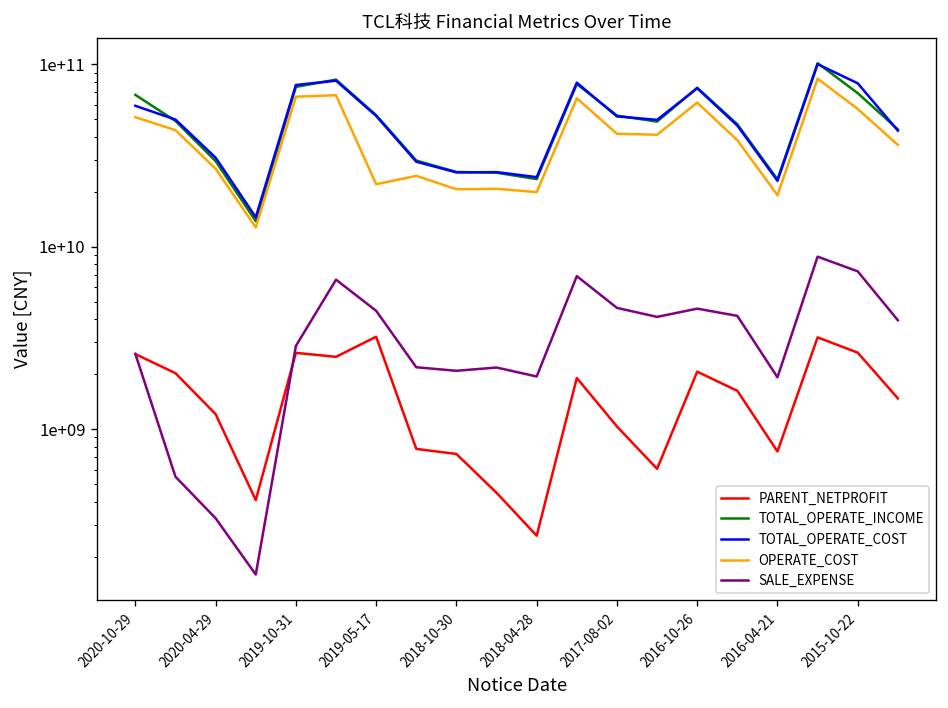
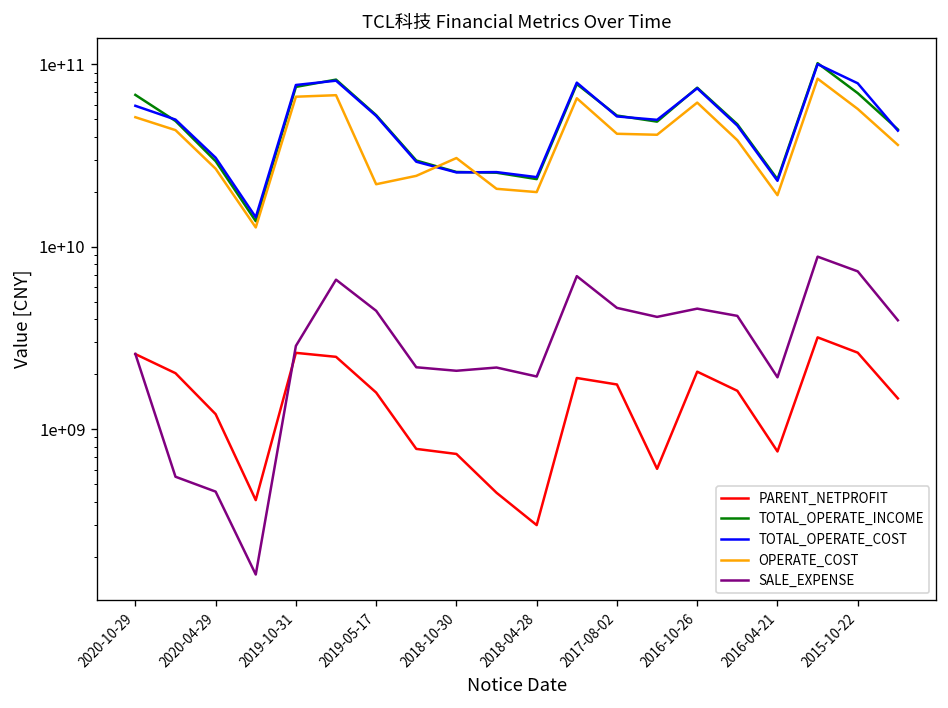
  {
    "PARENT_NETPROFIT": {
      "2020-04-29": 1200000000,
      "2019-10-31": 2600000000,
-     "2019-05-17": 3200000000,
+     "2019-05-17": 1600000000,
      "2018-10-30": 700000000,
-     "2018-04-28": 260000000,
-     "2017-08-02": 1000000000,
+     "2018-04-28": 300000000,
+     "2017-08-02": 1800000000,
      "2016-10-26": 2100000000,
      "2016-04-21": 800000000,
      "2015-10-22": 2600000000
    },
    "TOTAL_OPERATE_INCOME": {
      "2020-10-29": 70000000000,
      "2020-04-29": 29000000000,
      "2015-10-22": 70000000000
    },
    "TOTAL_OPERATE_COST": {
      "2020-10-29": 59000000000,
      "2020-04-29": 31000000000,
      "2015-10-22": 80000000000
    },
    "OPERATE_COST": {
      "2020-10-29": 51000000000,
      "2020-04-29": 27000000000,
      "2019-10-31": 70000000000,
      "2019-05-17": 22000000000,
-     "2018-10-30": 21000000000,
+     "2018-10-30": 31000000000,
      "2018-04-28": 20000000000,
      "2017-08-02": 42000000000,
      "2016-10-26": 62000000000,
      "2016-04-21": 19000000000,
      "2015-10-22": 57000000000
    },
    "SALE_EXPENSE": {
-     "2020-04-29": 320000000,
+     "2020-04-29": 450000000,
      "2019-10-31": 2900000000,
      "2019-05-17": 4500000000,
      "2018-10-30": 2100000000,
      "2018-04-28": 1900000000,
      "2017-08-02": 4600000000,
      "2016-10-26": 4600000000,
      "2016-04-21": 1900000000,
      "2015-10-22": 7000000000
    }
  }
